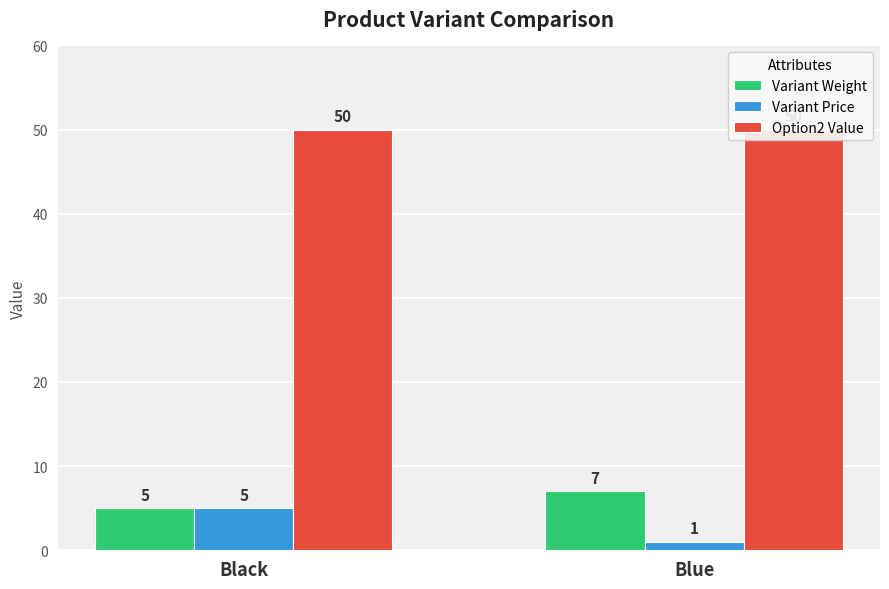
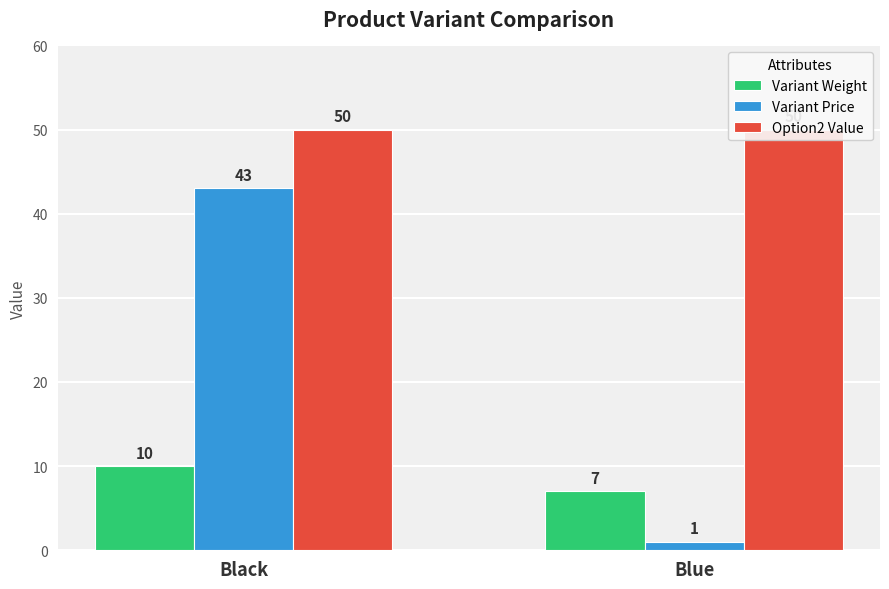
  {
    "Variant Weight": {
-     "Black": 5,
+     "Black": 10,
      "Blue": 7
    },
    "Variant Price": {
-     "Black": 5,
+     "Black": 43,
      "Blue": 1
    },
    "Option2 Value": {
      "Black": 50
    }
  }
